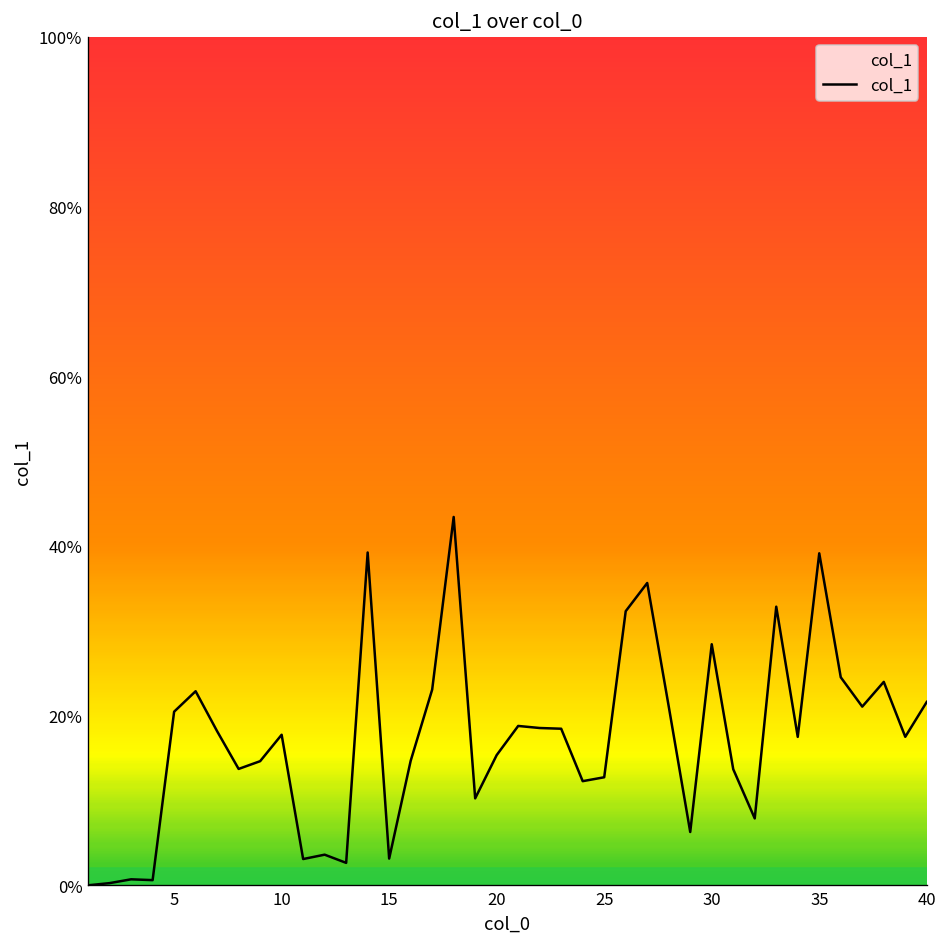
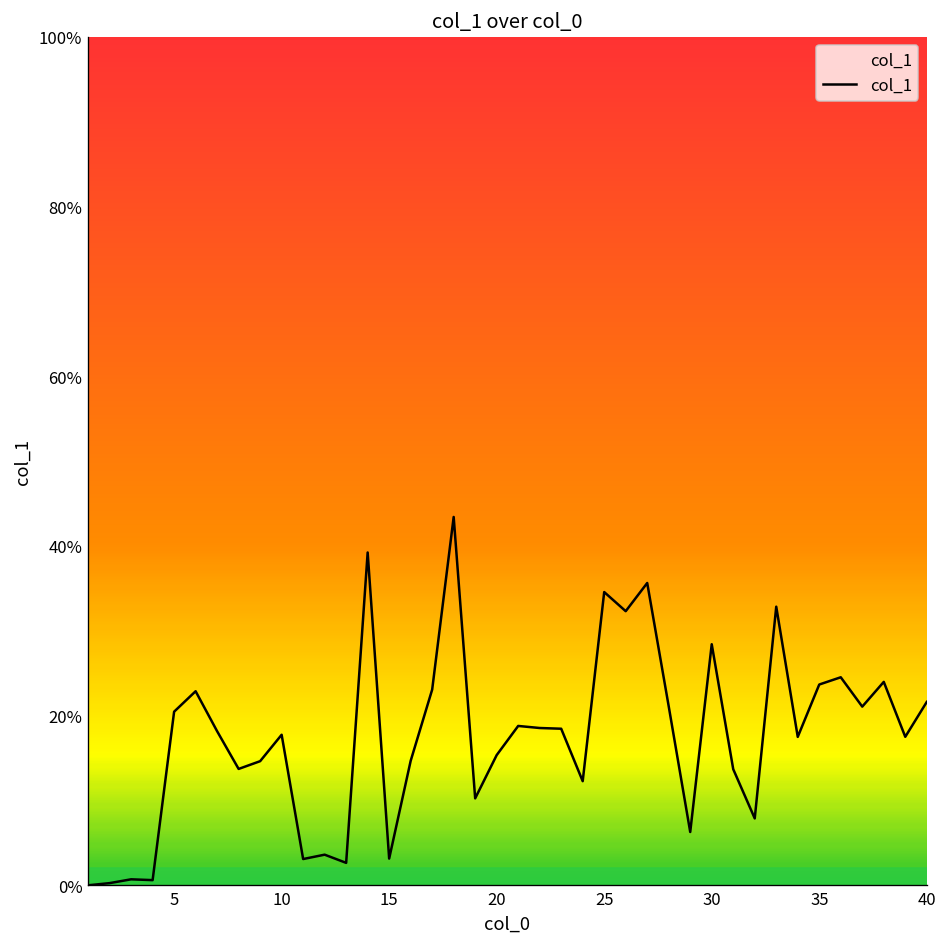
  {
    "5": "20%",
    "10": "18%",
    "15": "3%",
    "20": "15%",
-   "25": "13%",
+   "25": "35%",
    "30": "28%",
-   "35": "39%",
+   "35": "24%",
    "40": "22%"
  }
